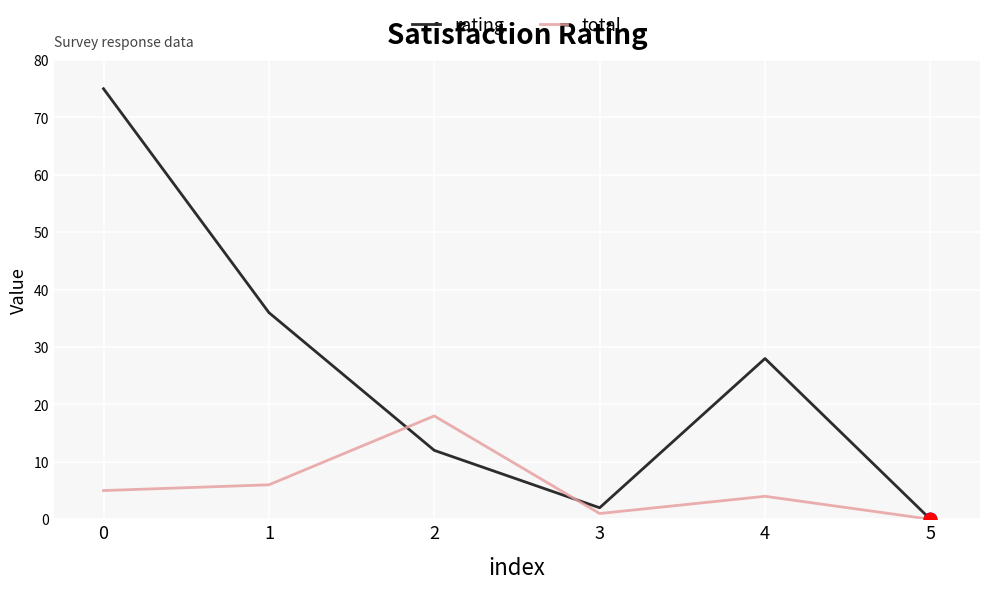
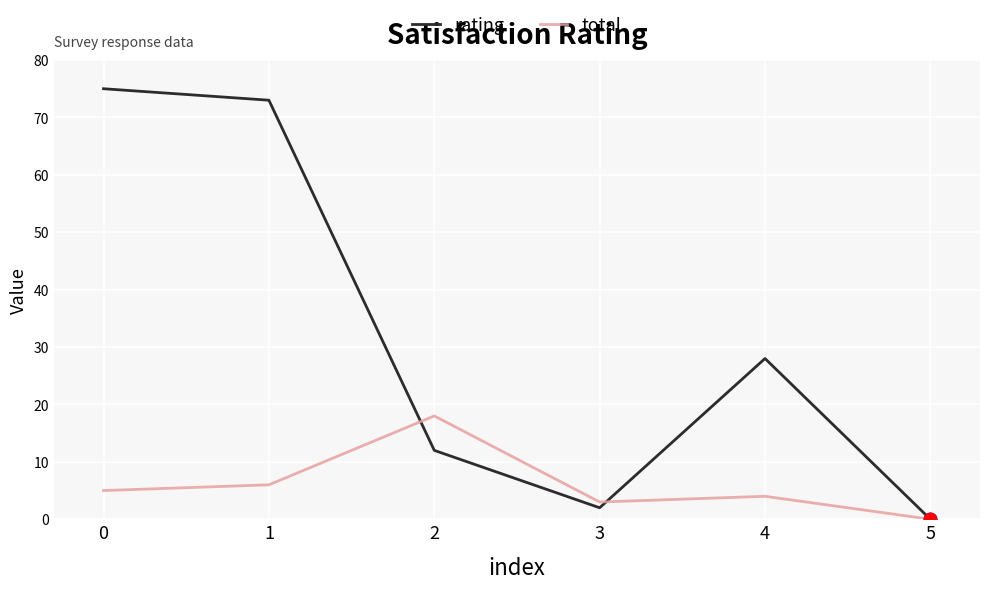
  {
    "rating": {
      "0": 75,
-     "1": 36,
+     "1": 73,
      "2": 12,
      "3": 2,
      "4": 28
    },
    "total": {
      "0": 5,
      "1": 6,
      "2": 18,
-     "3": 1,
+     "3": 3,
      "4": 4
    }
  }
